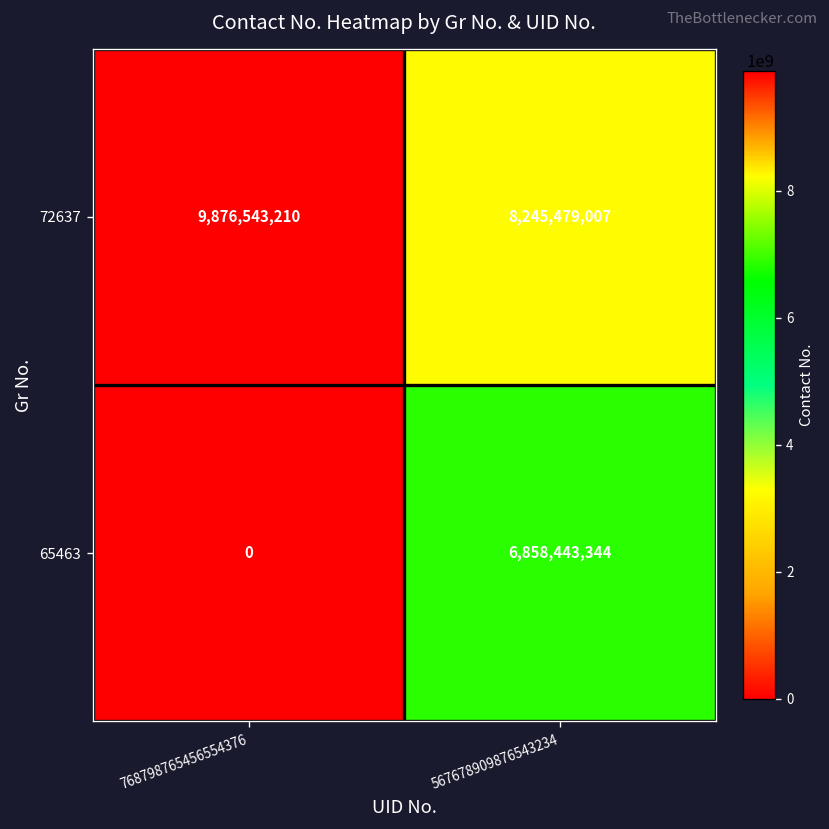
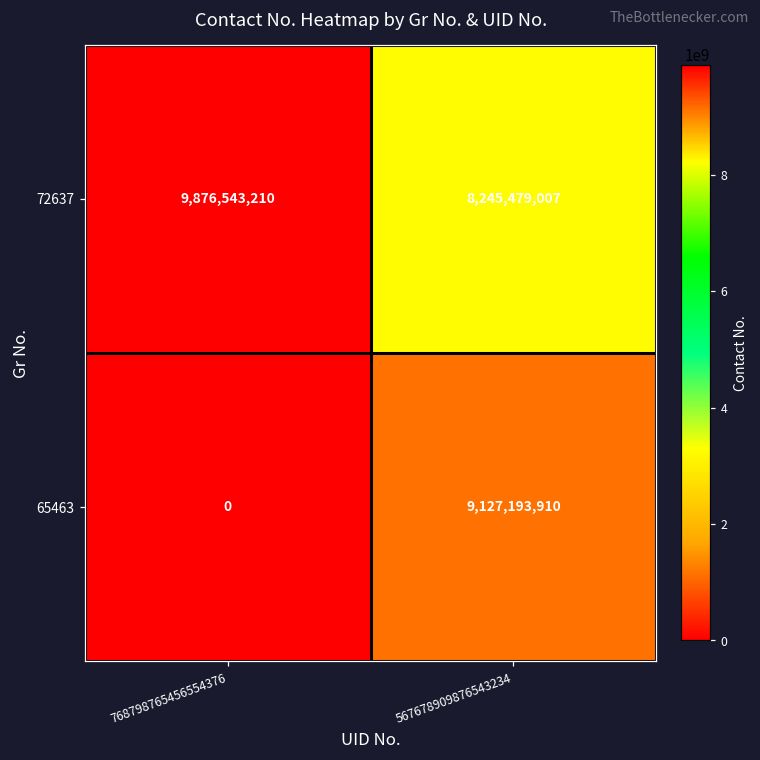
  {
    "72637": {
      "768798765456554376": "9,876,543,210",
      "567678909876543234": "8,245,479,007"
    },
    "65463": {
      "768798765456554376": "0",
-     "567678909876543234": "6,858,443,344"
+     "567678909876543234": "9,127,193,910"
    }
  }
